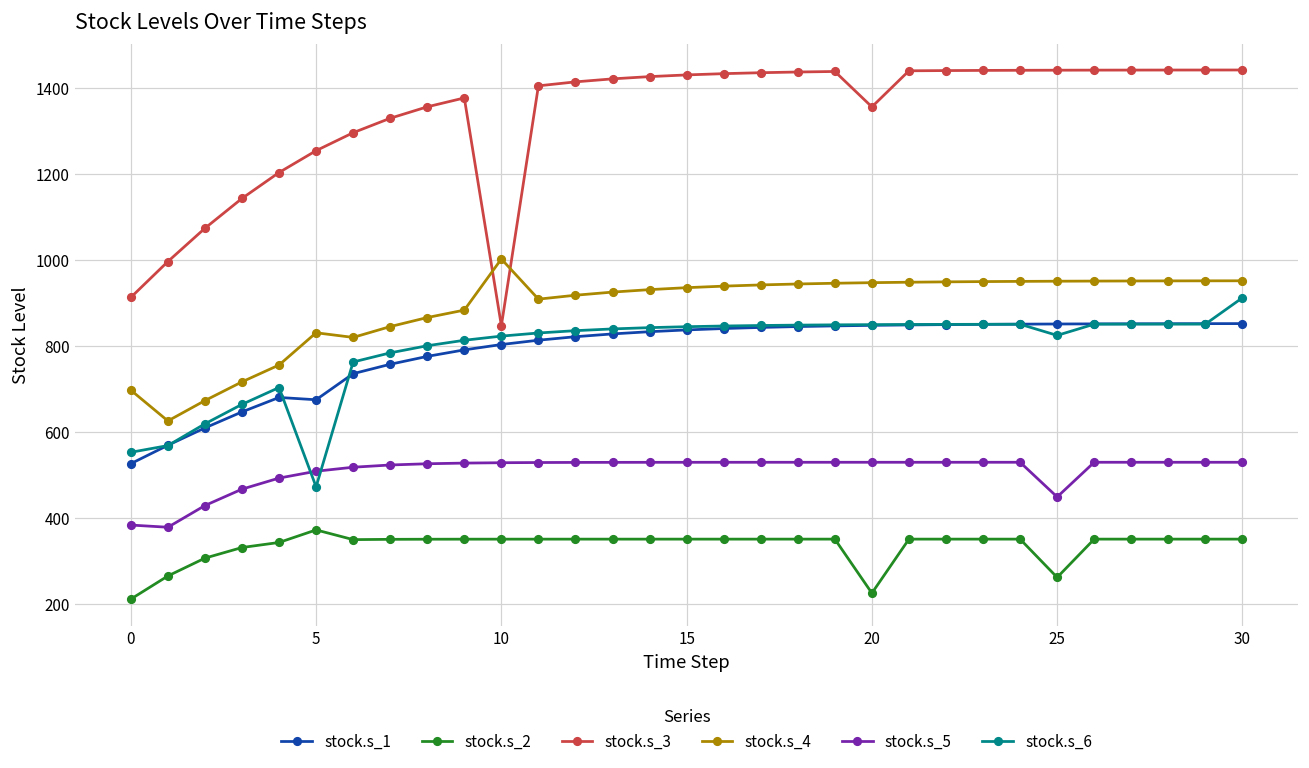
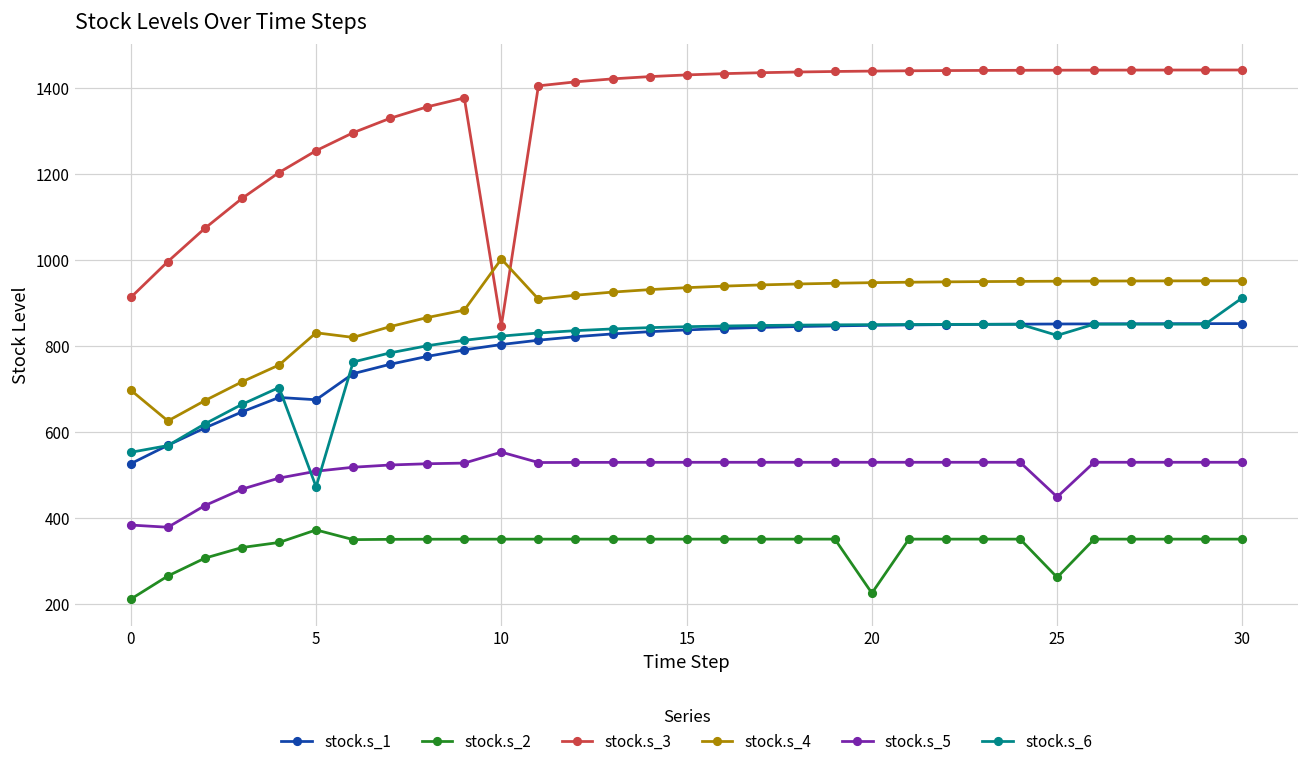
  {
    "stock.s_1": {
      "0": 530,
      "5": 680,
      "10": 800,
      "15": 840,
      "25": 850,
      "30": 850
    },
    "stock.s_2": {
      "0": 210,
      "5": 370,
      "10": 350,
      "15": 350,
      "20": 220,
      "25": 260,
      "30": 350
    },
    "stock.s_3": {
      "0": 910,
      "5": 1260,
      "10": 850,
      "15": 1430,
-     "20": 1360,
+     "20": 1440,
      "25": 1440,
      "30": 1440
    },
    "stock.s_4": {
      "0": 700,
      "5": 830,
      "10": 1000,
      "15": 940,
      "20": 950,
      "25": 950,
      "30": 950
    },
    "stock.s_5": {
      "0": 380,
      "5": 510,
-     "10": 530,
+     "10": 550,
      "15": 530,
      "20": 530,
      "25": 450,
      "30": 530
    },
    "stock.s_6": {
      "0": 550,
      "5": 470,
      "10": 820,
      "15": 850,
      "25": 820,
      "30": 910
    }
  }
